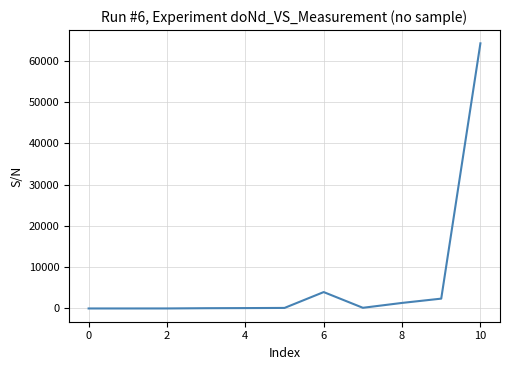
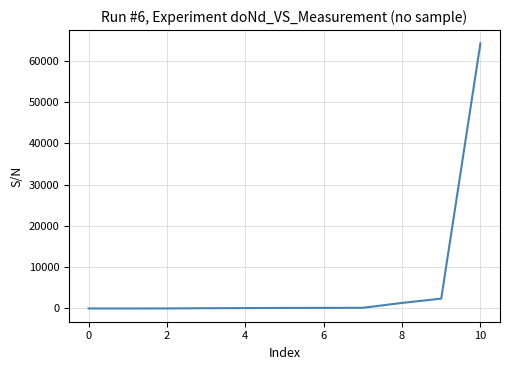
  {
    "0": 0,
    "2": 0,
    "4": 0,
-   "6": 4000,
+   "6": 0,
    "8": 1000,
    "10": 64000
  }
